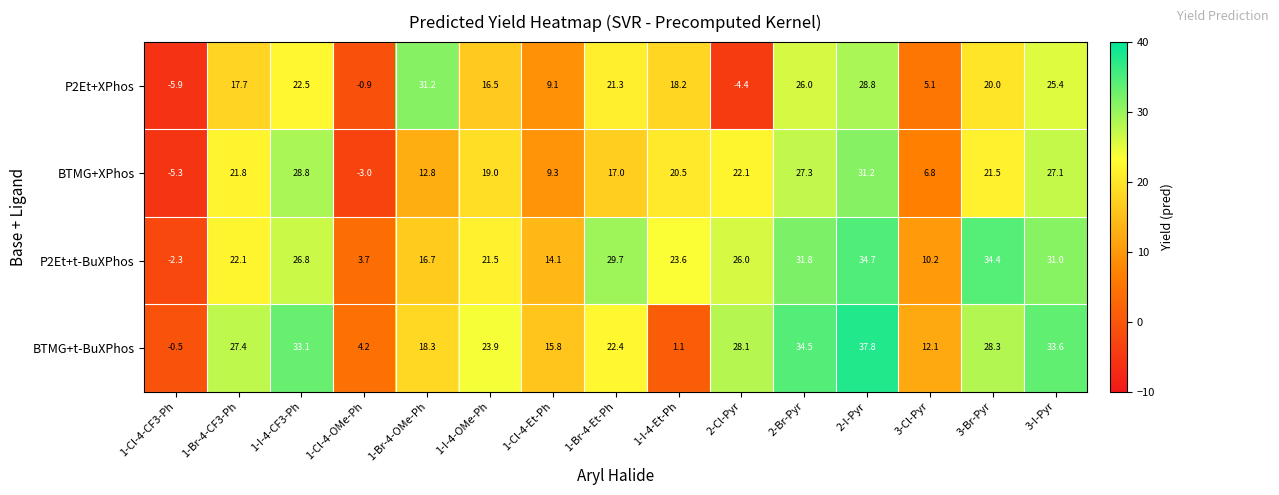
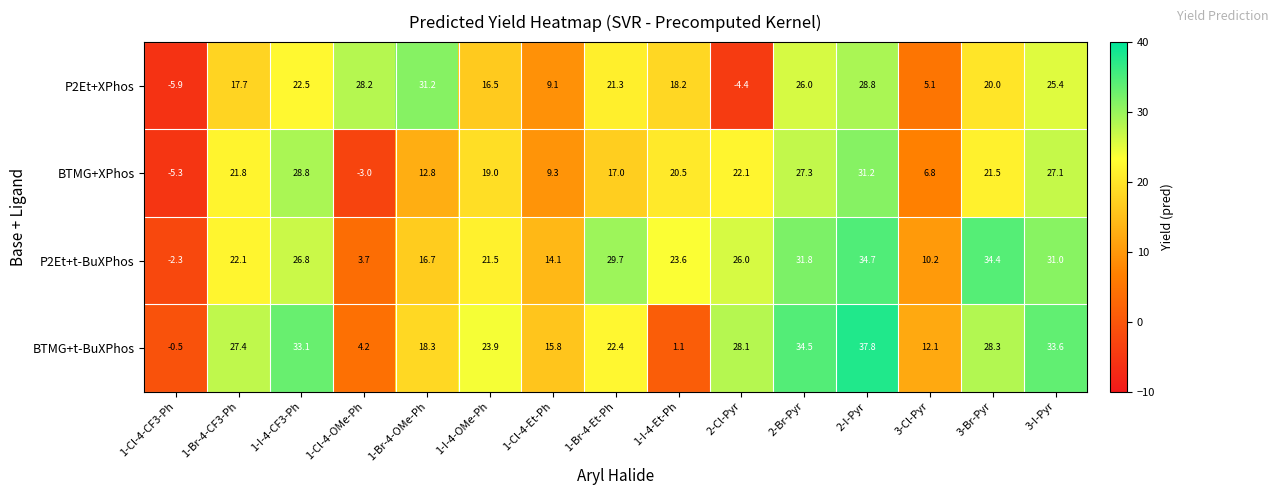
  {
    "P2Et+XPhos": {
      "1-Cl-4-CF3-Ph": -5.9,
      "1-Br-4-CF3-Ph": 17.7,
      "1-I-4-CF3-Ph": 22.5,
-     "1-Cl-4-OMe-Ph": -0.9,
+     "1-Cl-4-OMe-Ph": 28.2,
      "1-Br-4-OMe-Ph": 31.2,
      "1-I-4-OMe-Ph": 16.5,
      "1-Cl-4-Et-Ph": 9.1,
      "1-Br-4-Et-Ph": 21.3,
      "1-I-4-Et-Ph": 18.2,
      "2-Cl-Pyr": -4.4,
      "2-Br-Pyr": 26.0,
      "2-I-Pyr": 28.8,
      "3-Cl-Pyr": 5.1,
      "3-Br-Pyr": 20.0,
      "3-I-Pyr": 25.4
    },
    "BTMG+XPhos": {
      "1-Cl-4-CF3-Ph": -5.3,
      "1-Br-4-CF3-Ph": 21.8,
      "1-I-4-CF3-Ph": 28.8,
      "1-Cl-4-OMe-Ph": -3.0,
      "1-Br-4-OMe-Ph": 12.8,
      "1-I-4-OMe-Ph": 19.0,
      "1-Cl-4-Et-Ph": 9.3,
      "1-Br-4-Et-Ph": 17.0,
      "1-I-4-Et-Ph": 20.5,
      "2-Cl-Pyr": 22.1,
      "2-Br-Pyr": 27.3,
      "2-I-Pyr": 31.2,
      "3-Cl-Pyr": 6.8,
      "3-Br-Pyr": 21.5,
      "3-I-Pyr": 27.1
    },
    "P2Et+t-BuXPhos": {
      "1-Cl-4-CF3-Ph": -2.3,
      "1-Br-4-CF3-Ph": 22.1,
      "1-I-4-CF3-Ph": 26.8,
      "1-Cl-4-OMe-Ph": 3.7,
      "1-Br-4-OMe-Ph": 16.7,
      "1-I-4-OMe-Ph": 21.5,
      "1-Cl-4-Et-Ph": 14.1,
      "1-Br-4-Et-Ph": 29.7,
      "1-I-4-Et-Ph": 23.6,
      "2-Cl-Pyr": 26.0,
      "2-Br-Pyr": 31.8,
      "2-I-Pyr": 34.7,
      "3-Cl-Pyr": 10.2,
      "3-Br-Pyr": 34.4,
      "3-I-Pyr": 31.0
    },
    "BTMG+t-BuXPhos": {
      "1-Cl-4-CF3-Ph": -0.5,
      "1-Br-4-CF3-Ph": 27.4,
      "1-I-4-CF3-Ph": 33.1,
      "1-Cl-4-OMe-Ph": 4.2,
      "1-Br-4-OMe-Ph": 18.3,
      "1-I-4-OMe-Ph": 23.9,
      "1-Cl-4-Et-Ph": 15.8,
      "1-Br-4-Et-Ph": 22.4,
      "1-I-4-Et-Ph": 1.1,
      "2-Cl-Pyr": 28.1,
      "2-Br-Pyr": 34.5,
      "2-I-Pyr": 37.8,
      "3-Cl-Pyr": 12.1,
      "3-Br-Pyr": 28.3,
      "3-I-Pyr": 33.6
    }
  }
